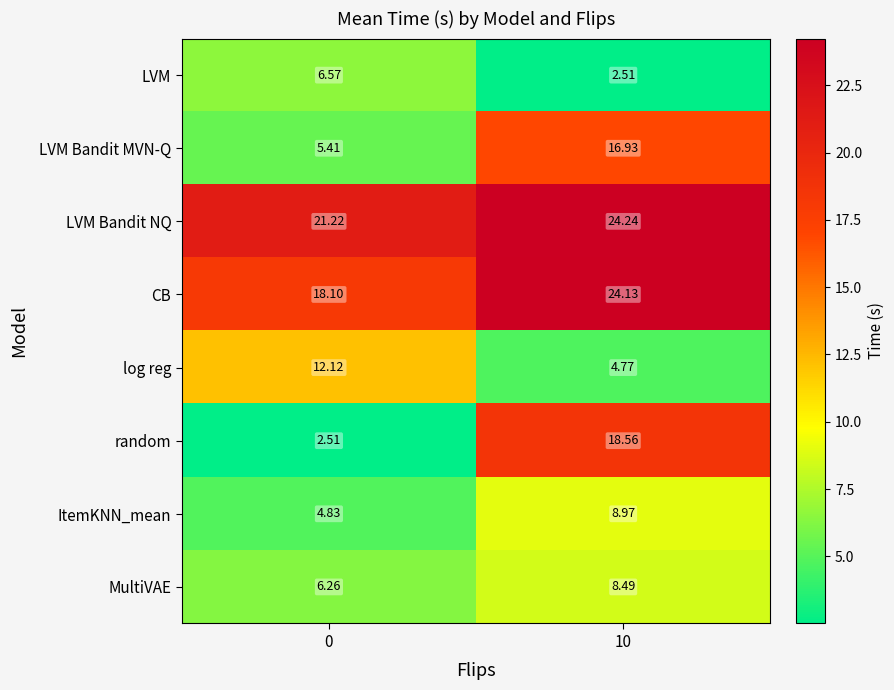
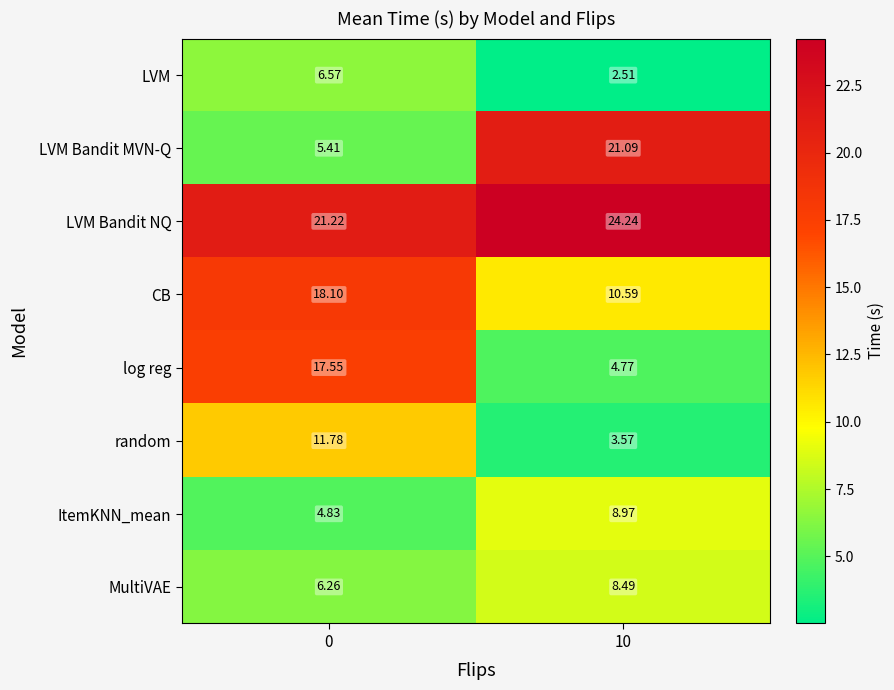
  {
    "LVM Bandit MVN-Q": {
-     "10": 16.93
+     "10": 21.09
    },
    "CB": {
-     "10": 24.13
+     "10": 10.59
    },
    "log reg": {
-     "0": 12.12
+     "0": 17.55
    },
    "random": {
-     "0": 2.51,
-     "10": 18.56
+     "0": 11.78,
+     "10": 3.57
    }
  }
